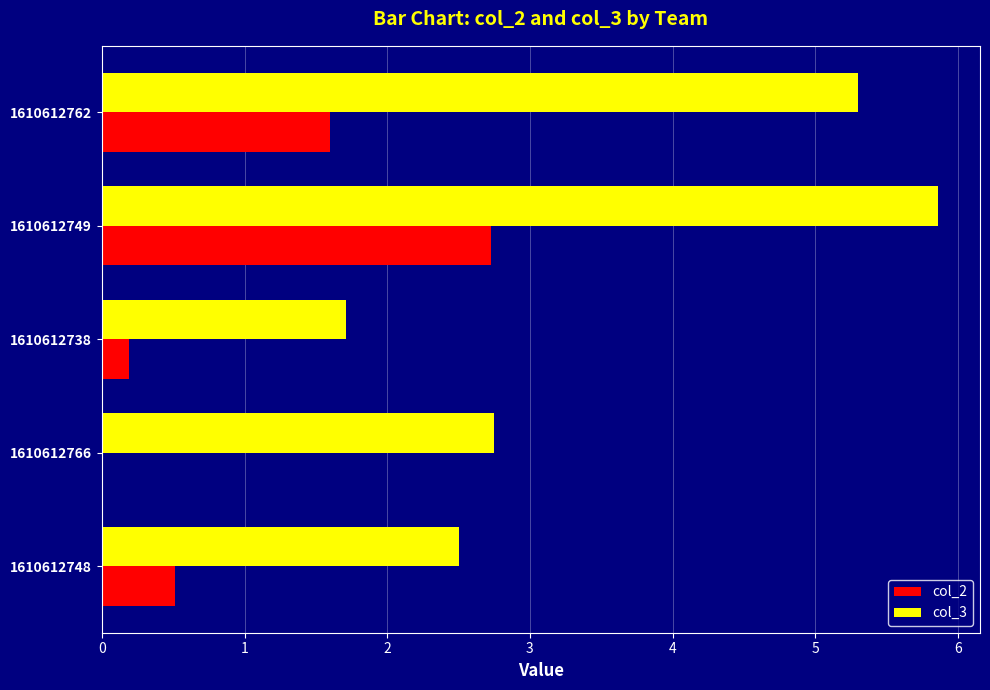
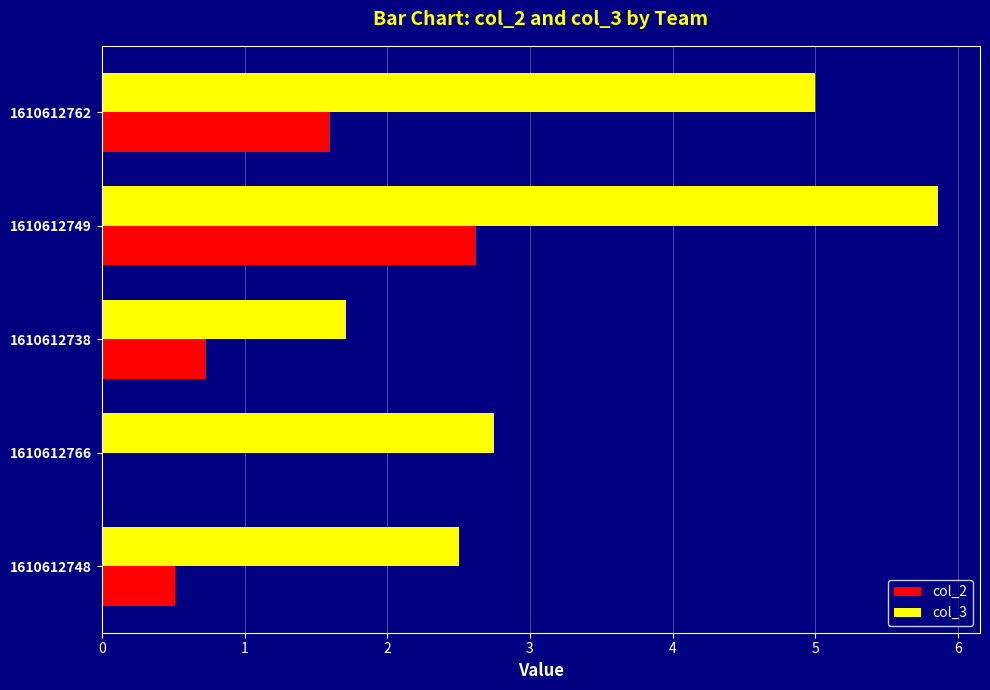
  {
    "col_2": {
      "1610612762": 1.60,
-     "1610612749": 2.73,
-     "1610612738": 0.19,
+     "1610612749": 2.62,
+     "1610612738": 0.73,
      "1610612766": 0.00,
      "1610612748": 0.51
    },
    "col_3": {
-     "1610612762": 5.3,
+     "1610612762": 5.0,
      "1610612749": 5.86,
      "1610612738": 1.7,
      "1610612766": 2.75,
      "1610612748": 2.5
    }
  }
